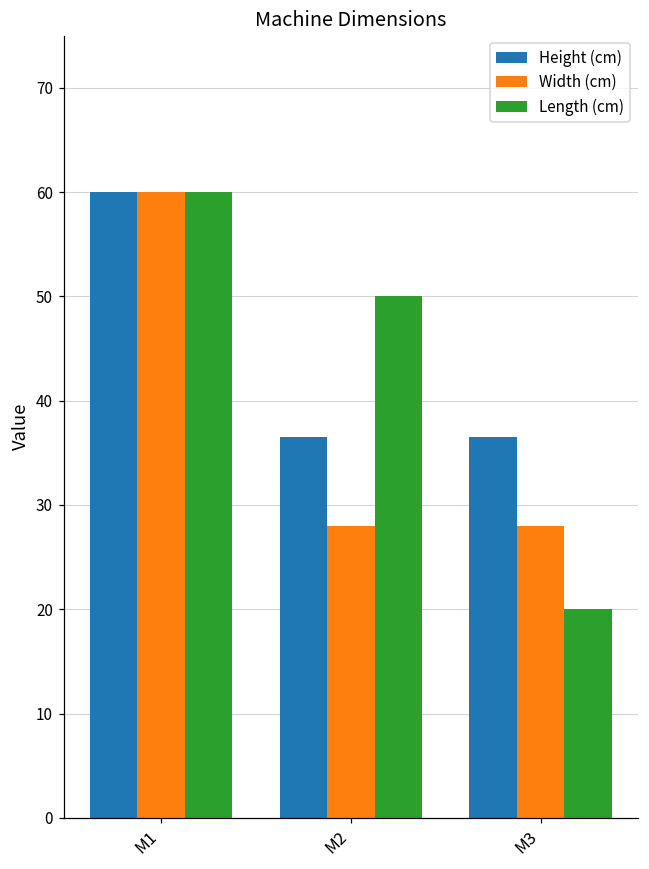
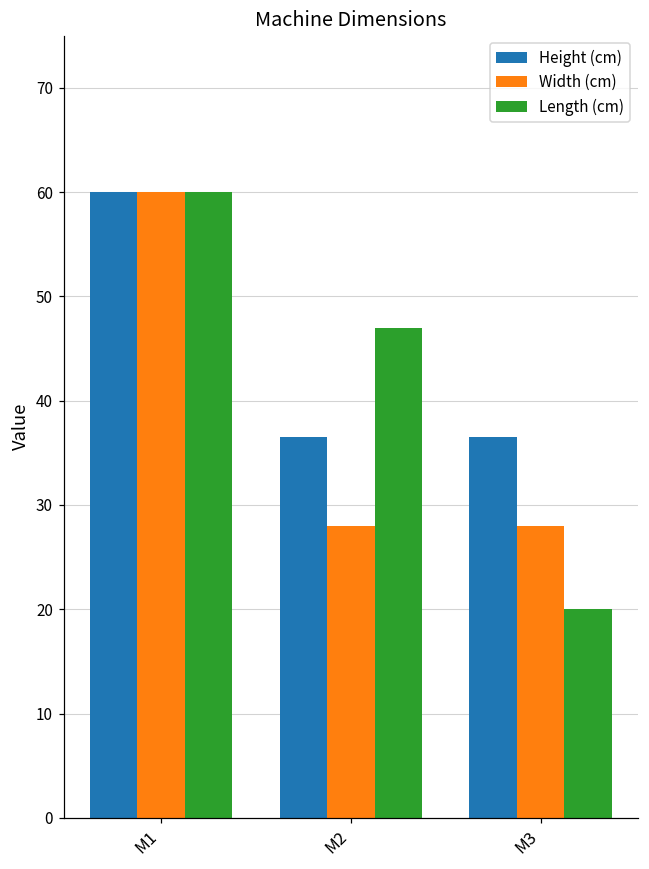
  {
    "Height (cm)": {
      "M1": 60,
      "M2": 37,
      "M3": 37
    },
    "Width (cm)": {
      "M1": 60,
      "M2": 28,
      "M3": 28
    },
    "Length (cm)": {
      "M1": 60,
-     "M2": 50,
+     "M2": 47,
      "M3": 20
    }
  }
